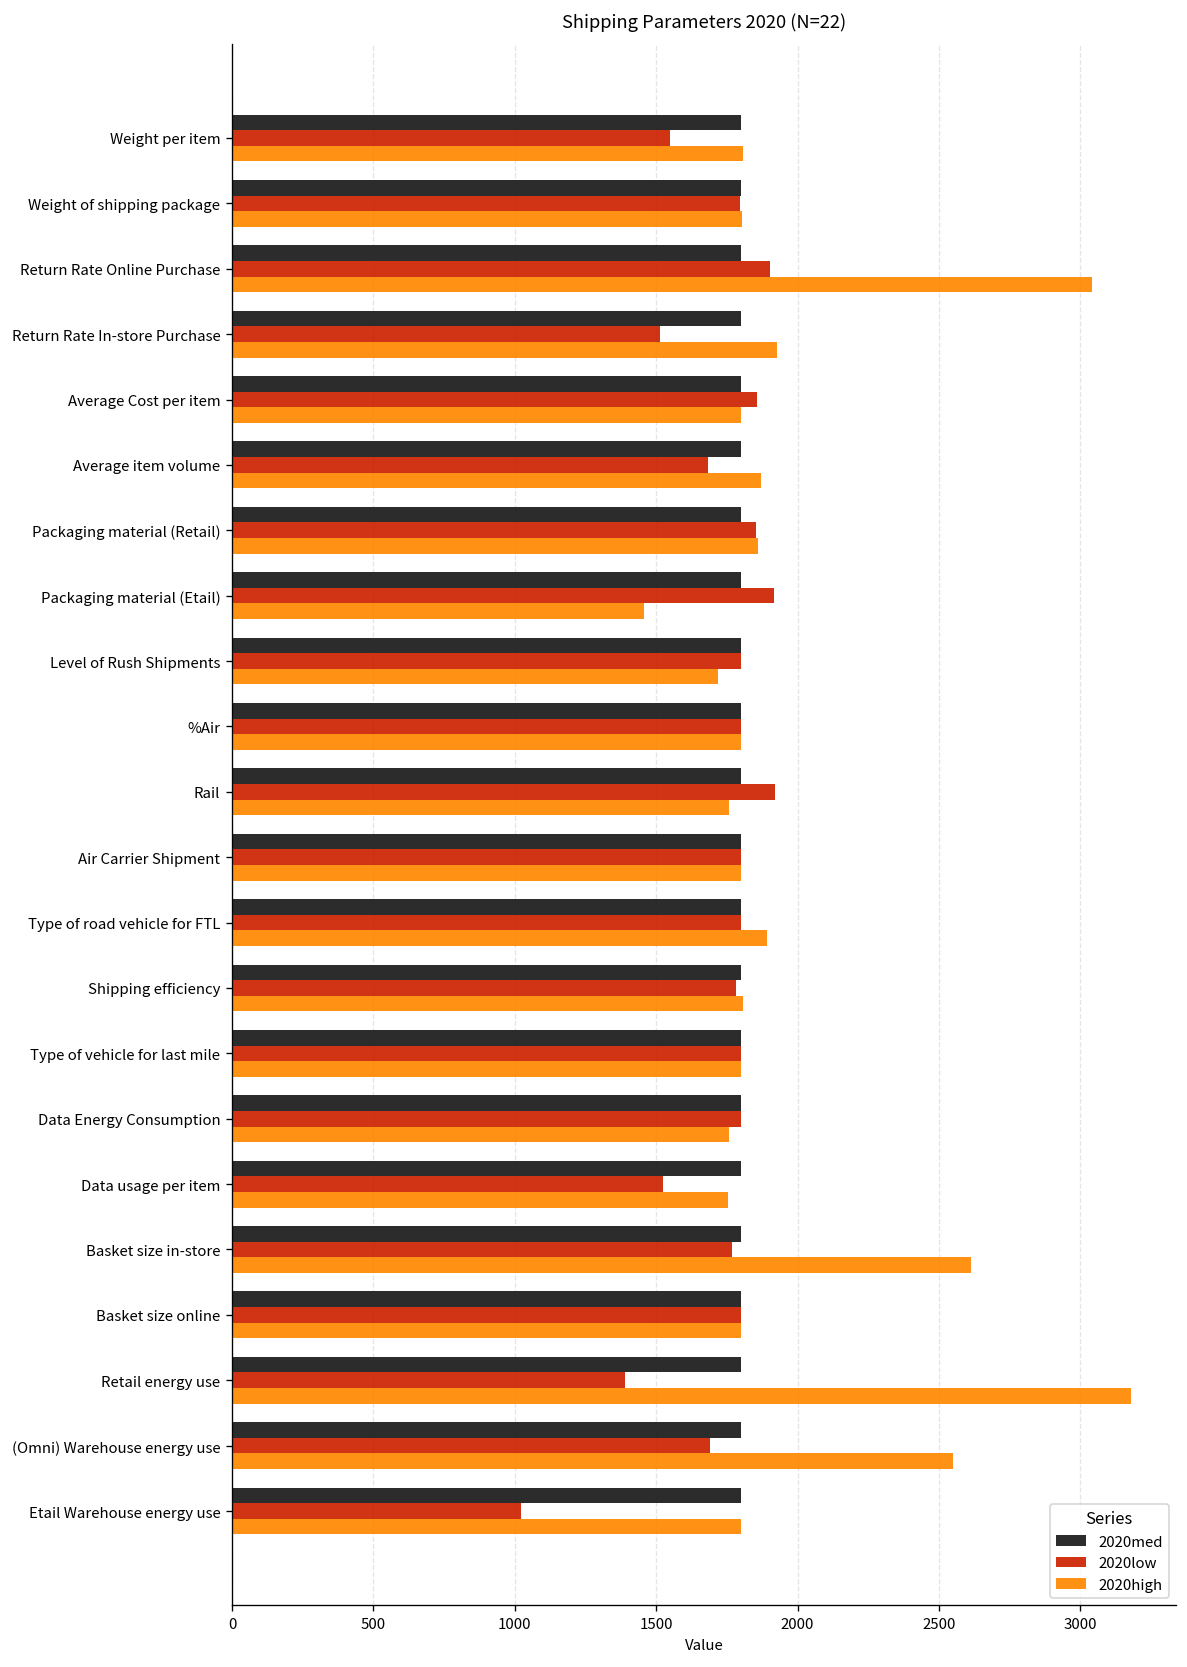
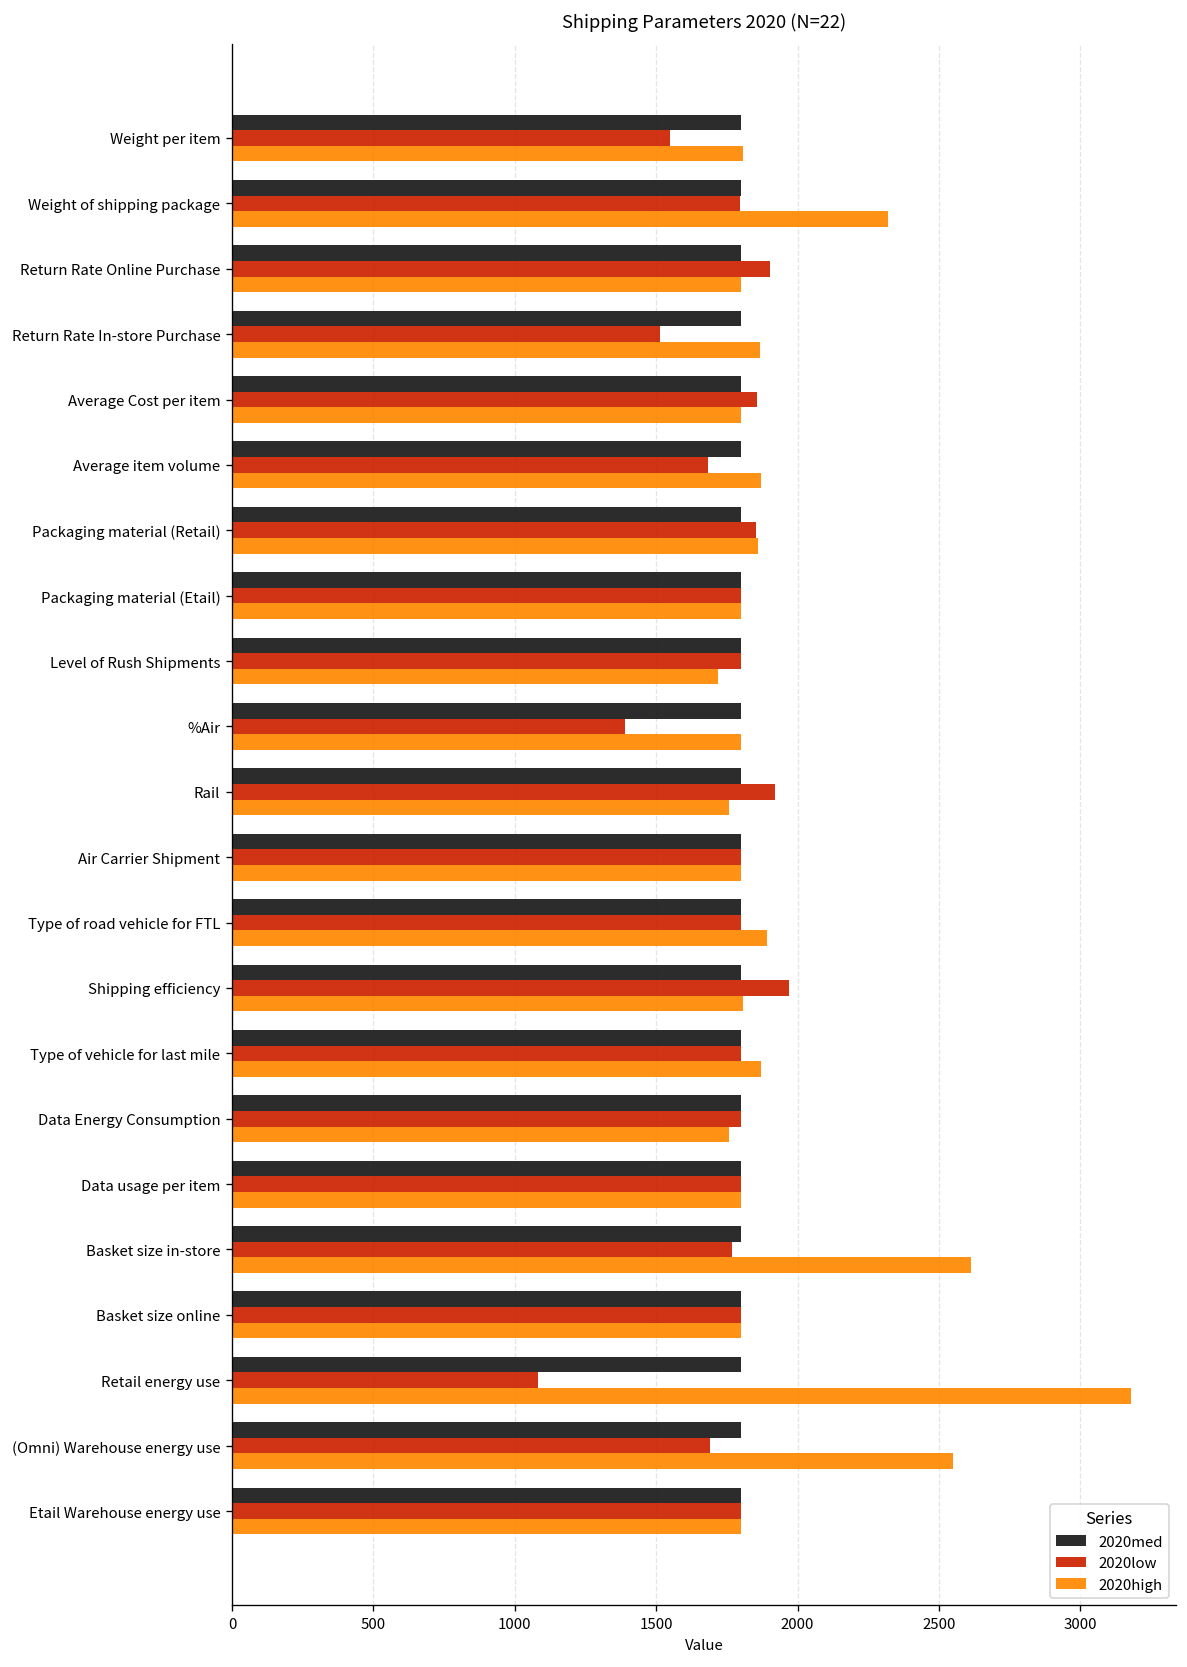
  {
    "2020med": {
      "Weight per item": 1800,
      "Weight of shipping package": 1800,
      "Return Rate Online Purchase": 1800,
      "Return Rate In-store Purchase": 1800,
      "Average Cost per item": 1800,
      "Average item volume": 1800,
      "Packaging material (Retail)": 1800,
      "Packaging material (Etail)": 1800,
      "Level of Rush Shipments": 1800,
      "%Air": 1800,
      "Rail": 1800,
      "Air Carrier Shipment": 1800,
      "Type of road vehicle for FTL": 1800,
      "Shipping efficiency": 1800,
      "Type of vehicle for last mile": 1800,
      "Data Energy Consumption": 1800,
      "Data usage per item": 1800,
      "Basket size in-store": 1800,
      "Basket size online": 1800,
      "Retail energy use": 1800,
      "(Omni) Warehouse energy use": 1800,
      "Etail Warehouse energy use": 1800
    },
    "2020low": {
      "Weight per item": 1550,
      "Weight of shipping package": 1800,
      "Return Rate Online Purchase": 1900,
      "Return Rate In-store Purchase": 1510,
      "Average Cost per item": 1860,
      "Average item volume": 1680,
      "Packaging material (Retail)": 1850,
-     "Packaging material (Etail)": 1920,
+     "Packaging material (Etail)": 1800,
      "Level of Rush Shipments": 1800,
-     "%Air": 1800,
+     "%Air": 1390,
      "Rail": 1920,
      "Air Carrier Shipment": 1800,
      "Type of road vehicle for FTL": 1800,
-     "Shipping efficiency": 1780,
+     "Shipping efficiency": 1970,
      "Type of vehicle for last mile": 1800,
      "Data Energy Consumption": 1800,
-     "Data usage per item": 1520,
+     "Data usage per item": 1800,
      "Basket size in-store": 1770,
      "Basket size online": 1800,
-     "Retail energy use": 1390,
+     "Retail energy use": 1080,
      "(Omni) Warehouse energy use": 1690,
-     "Etail Warehouse energy use": 1020
+     "Etail Warehouse energy use": 1800
    },
    "2020high": {
      "Weight per item": 1810,
-     "Weight of shipping package": 1810,
-     "Return Rate Online Purchase": 3040,
-     "Return Rate In-store Purchase": 1930,
+     "Weight of shipping package": 2320,
+     "Return Rate Online Purchase": 1800,
+     "Return Rate In-store Purchase": 1870,
      "Average Cost per item": 1800,
      "Average item volume": 1870,
      "Packaging material (Retail)": 1860,
-     "Packaging material (Etail)": 1460,
+     "Packaging material (Etail)": 1800,
      "Level of Rush Shipments": 1720,
      "%Air": 1800,
      "Rail": 1760,
      "Air Carrier Shipment": 1800,
      "Type of road vehicle for FTL": 1890,
      "Shipping efficiency": 1810,
-     "Type of vehicle for last mile": 1800,
+     "Type of vehicle for last mile": 1870,
      "Data Energy Consumption": 1760,
-     "Data usage per item": 1760,
+     "Data usage per item": 1800,
      "Basket size in-store": 2610,
      "Basket size online": 1800,
      "Retail energy use": 3180,
      "(Omni) Warehouse energy use": 2550,
      "Etail Warehouse energy use": 1800
    }
  }
